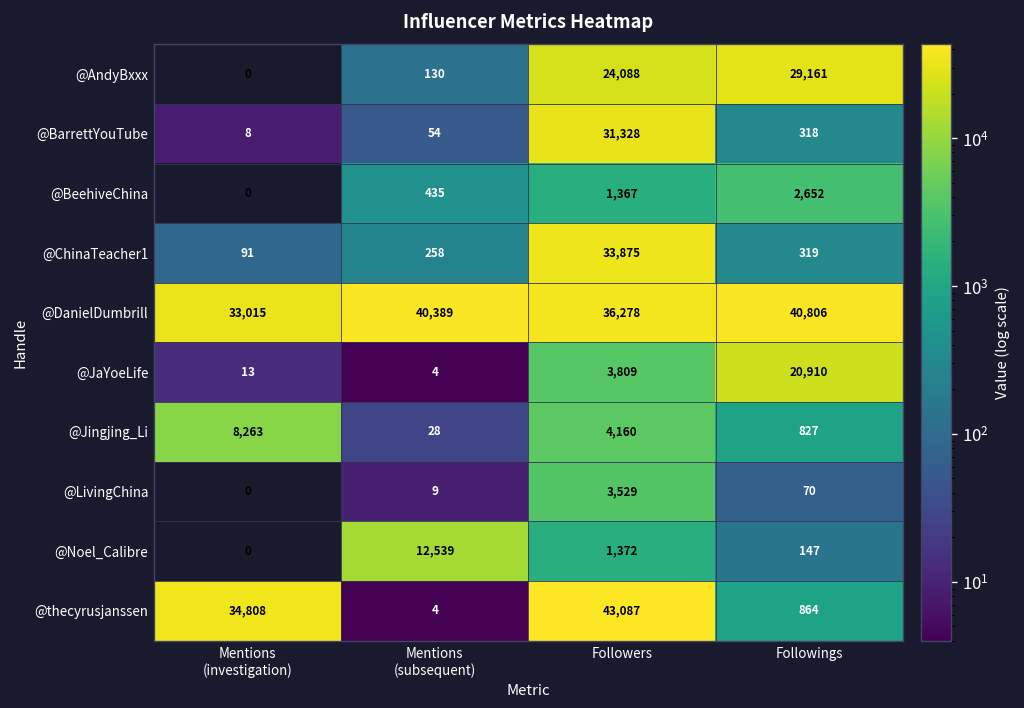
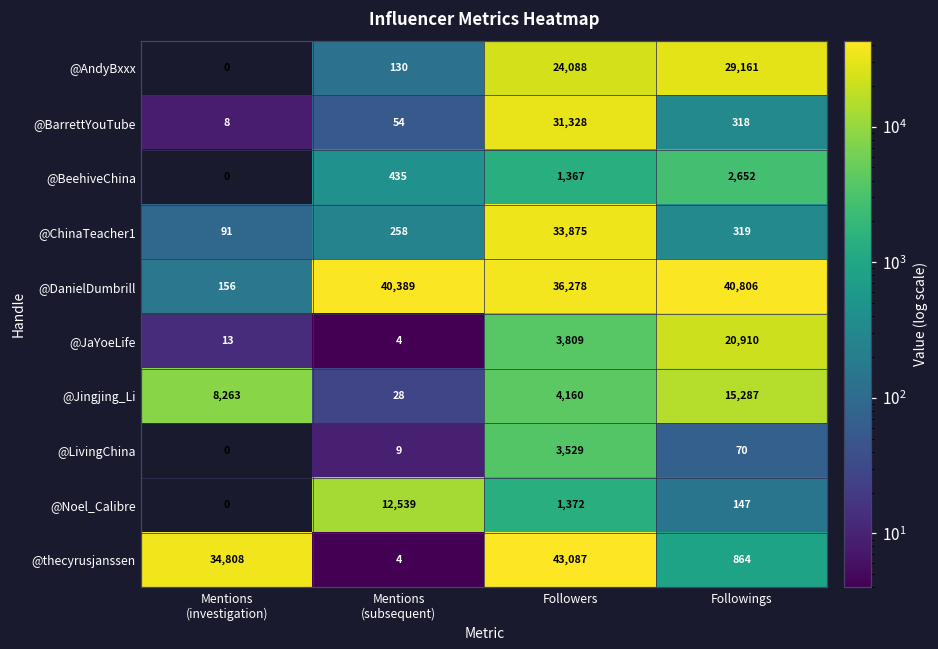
  {
    "@AndyBxxx": {
      "Mentions (subsequent)": "130",
      "Followers": "24,088",
      "Followings": "29,161"
    },
    "@BarrettYouTube": {
      "Mentions (investigation)": "8",
      "Mentions (subsequent)": "54",
      "Followers": "31,328",
      "Followings": "318"
    },
    "@BeehiveChina": {
      "Mentions (subsequent)": "435",
      "Followers": "1,367",
      "Followings": "2,652"
    },
    "@ChinaTeacher1": {
      "Mentions (investigation)": "91",
      "Mentions (subsequent)": "258",
      "Followers": "33,875",
      "Followings": "319"
    },
    "@DanielDumbrill": {
-     "Mentions (investigation)": "33,015",
+     "Mentions (investigation)": "156",
      "Mentions (subsequent)": "40,389",
      "Followers": "36,278",
      "Followings": "40,806"
    },
    "@JaYoeLife": {
      "Mentions (investigation)": "13",
      "Mentions (subsequent)": "4",
      "Followers": "3,809",
      "Followings": "20,910"
    },
    "@Jingjing_Li": {
      "Mentions (investigation)": "8,263",
      "Mentions (subsequent)": "28",
      "Followers": "4,160",
-     "Followings": "827"
+     "Followings": "15,287"
    },
    "@LivingChina": {
      "Mentions (subsequent)": "9",
      "Followers": "3,529",
      "Followings": "70"
    },
    "@Noel_Calibre": {
      "Mentions (subsequent)": "12,539",
      "Followers": "1,372",
      "Followings": "147"
    },
    "@thecyrusjanssen": {
      "Mentions (investigation)": "34,808",
      "Mentions (subsequent)": "4",
      "Followers": "43,087",
      "Followings": "864"
    }
  }
